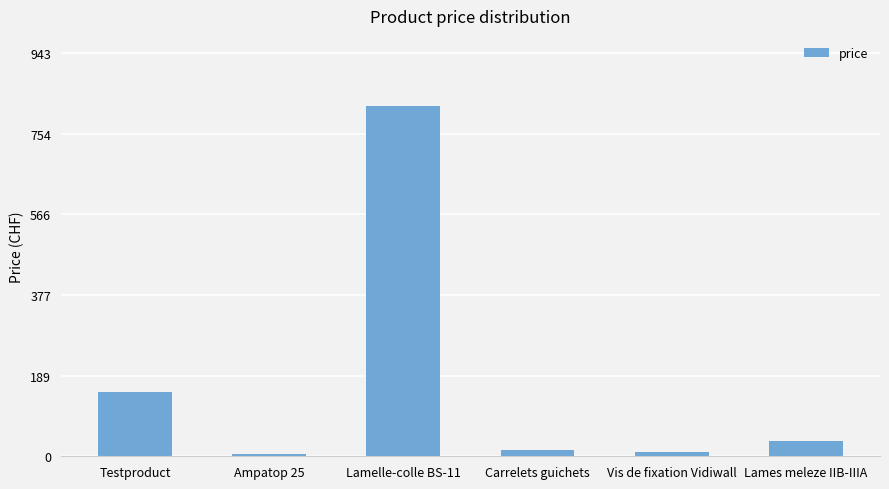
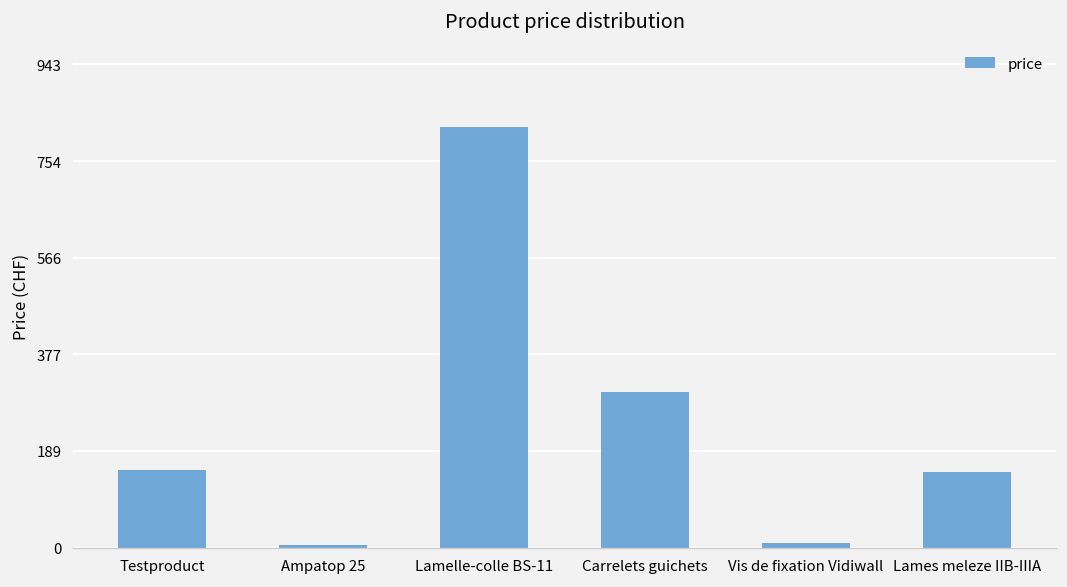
  {
    "Testproduct": 150,
    "Ampatop 25": 10,
    "Lamelle-colle BS-11": 820,
-   "Carrelets guichets": 20,
+   "Carrelets guichets": 300,
    "Vis de fixation Vidiwall": 10,
-   "Lames meleze IIB-IIIA": 40
+   "Lames meleze IIB-IIIA": 150
  }
